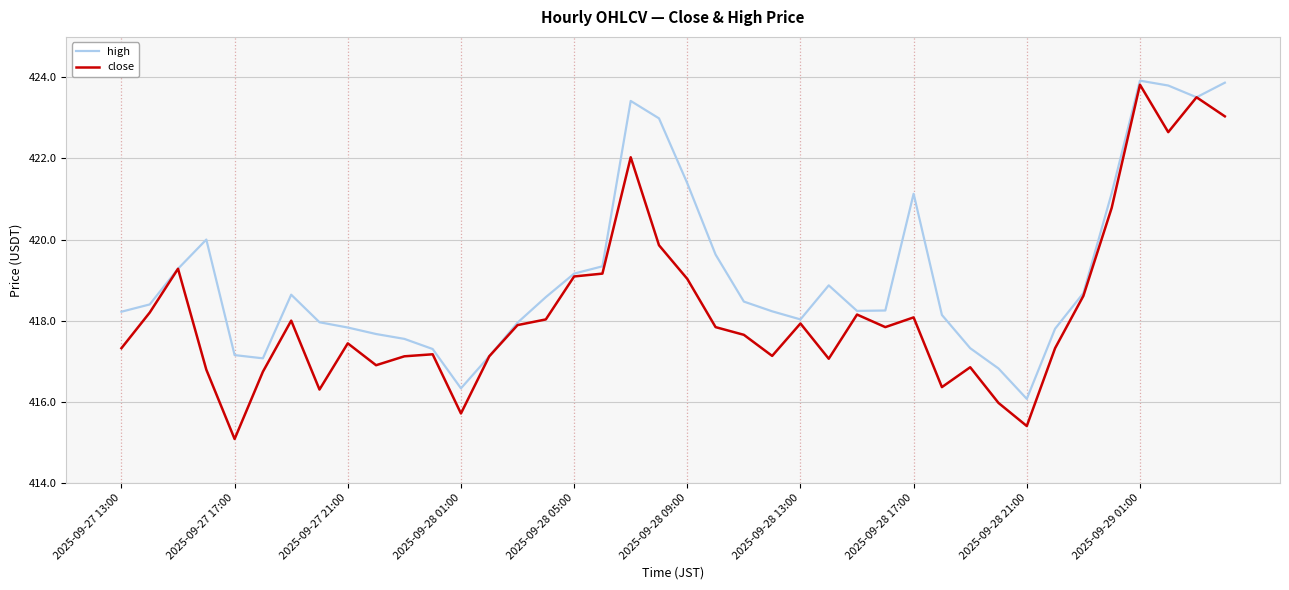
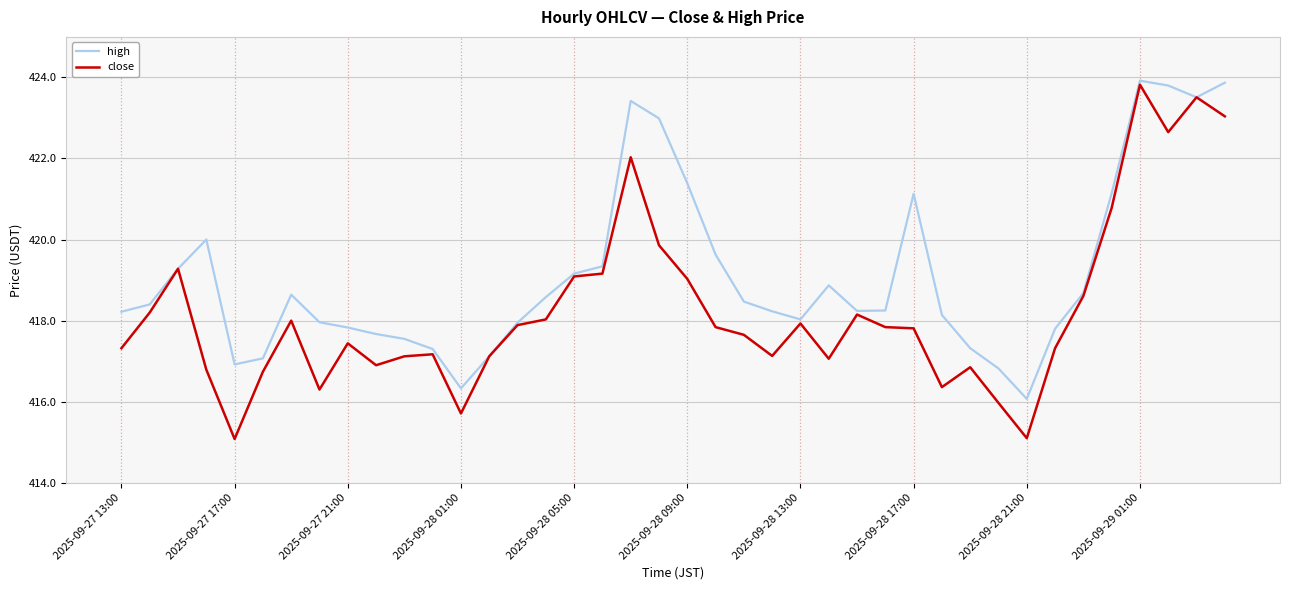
  {
    "high": {
      "2025-09-27 13:00": 418.2,
-     "2025-09-27 17:00": 417.2,
+     "2025-09-27 17:00": 416.9,
      "2025-09-27 21:00": 417.8,
      "2025-09-28 01:00": 416.3,
      "2025-09-28 05:00": 419.2,
      "2025-09-28 09:00": 421.4,
      "2025-09-28 13:00": 418.0,
      "2025-09-28 17:00": 421.1,
      "2025-09-28 21:00": 416.1,
      "2025-09-29 01:00": 423.9
    },
    "close": {
      "2025-09-27 13:00": 417.3,
      "2025-09-27 17:00": 415.1,
      "2025-09-27 21:00": 417.4,
      "2025-09-28 01:00": 415.7,
      "2025-09-28 05:00": 419.1,
      "2025-09-28 09:00": 419.0,
      "2025-09-28 13:00": 417.9,
-     "2025-09-28 17:00": 418.1,
-     "2025-09-28 21:00": 415.4,
+     "2025-09-28 17:00": 417.8,
+     "2025-09-28 21:00": 415.1,
      "2025-09-29 01:00": 423.8
    }
  }
